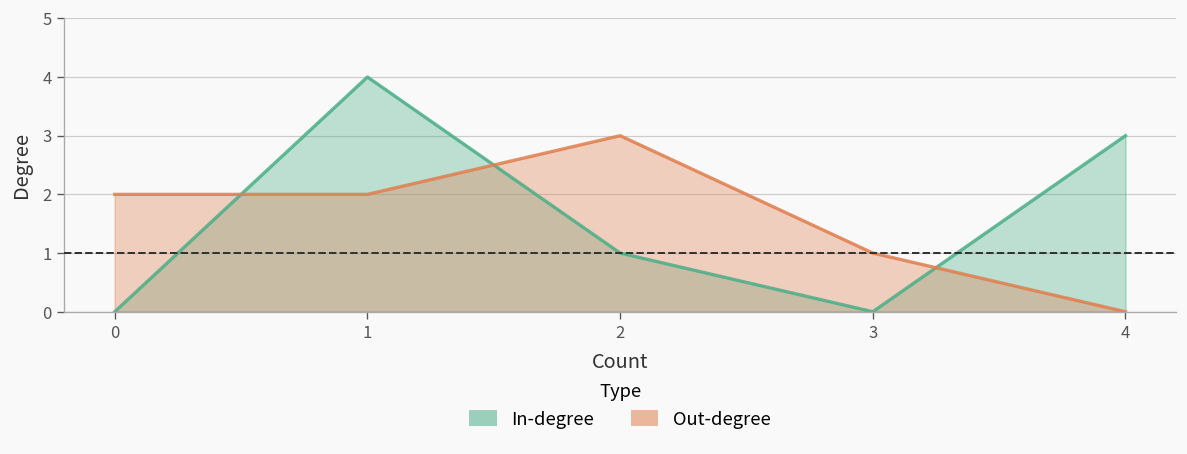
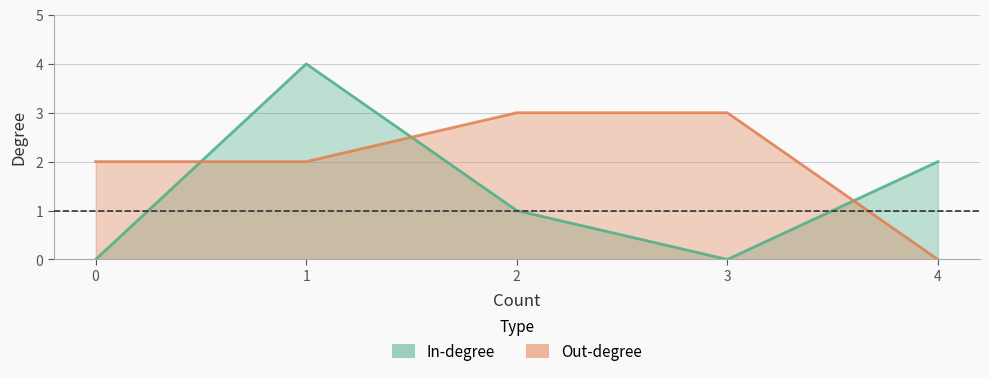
  {
    "In-degree": {
      "0": 0,
      "1": 4,
      "2": 1,
      "3": 0,
-     "4": 3
+     "4": 2
    },
    "Out-degree": {
      "0": 2,
      "1": 2,
      "2": 3,
-     "3": 1,
+     "3": 3,
      "4": 0
    }
  }
